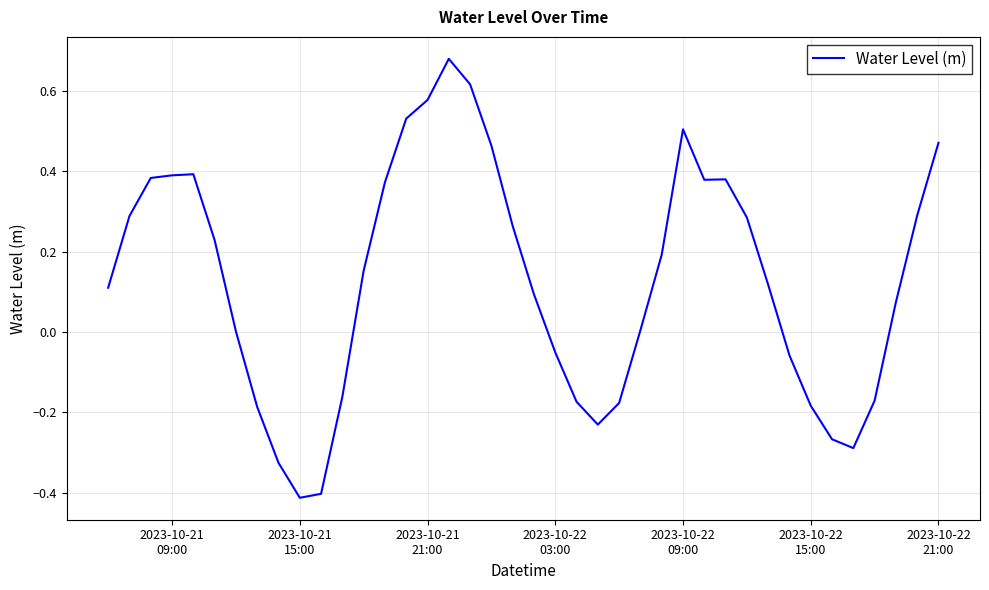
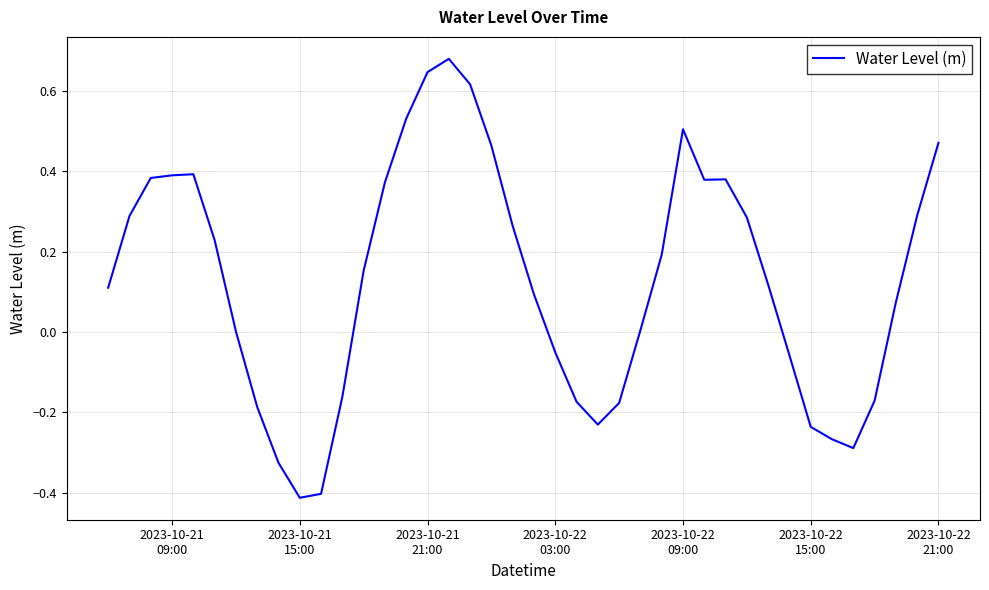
  {
    "2023-10-21 09:00": 0.39,
    "2023-10-21 15:00": -0.41,
-   "2023-10-21 21:00": 0.58,
+   "2023-10-21 21:00": 0.65,
    "2023-10-22 03:00": -0.05,
    "2023-10-22 09:00": 0.50,
-   "2023-10-22 15:00": -0.18,
+   "2023-10-22 15:00": -0.24,
    "2023-10-22 21:00": 0.47
  }
